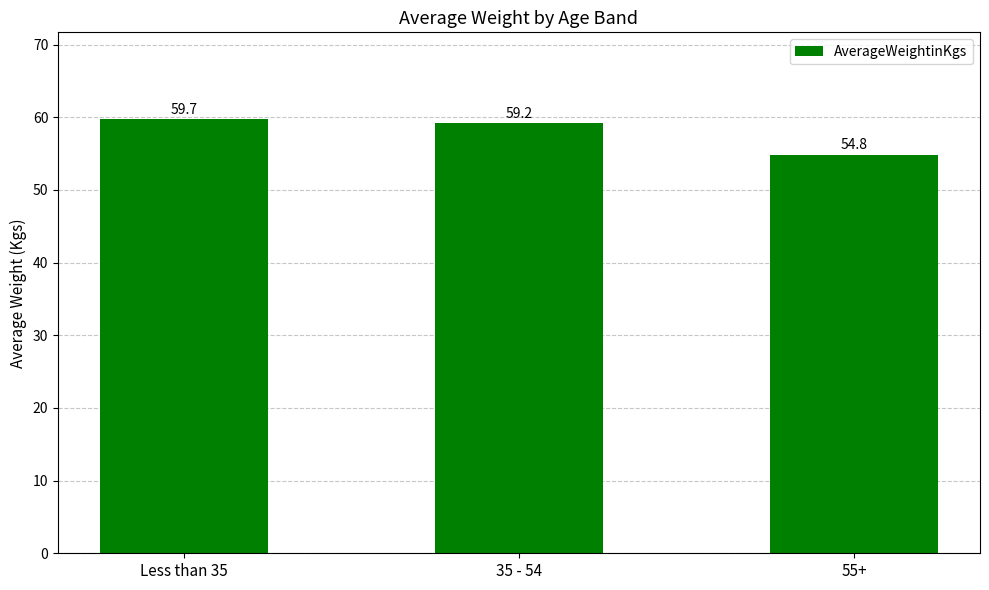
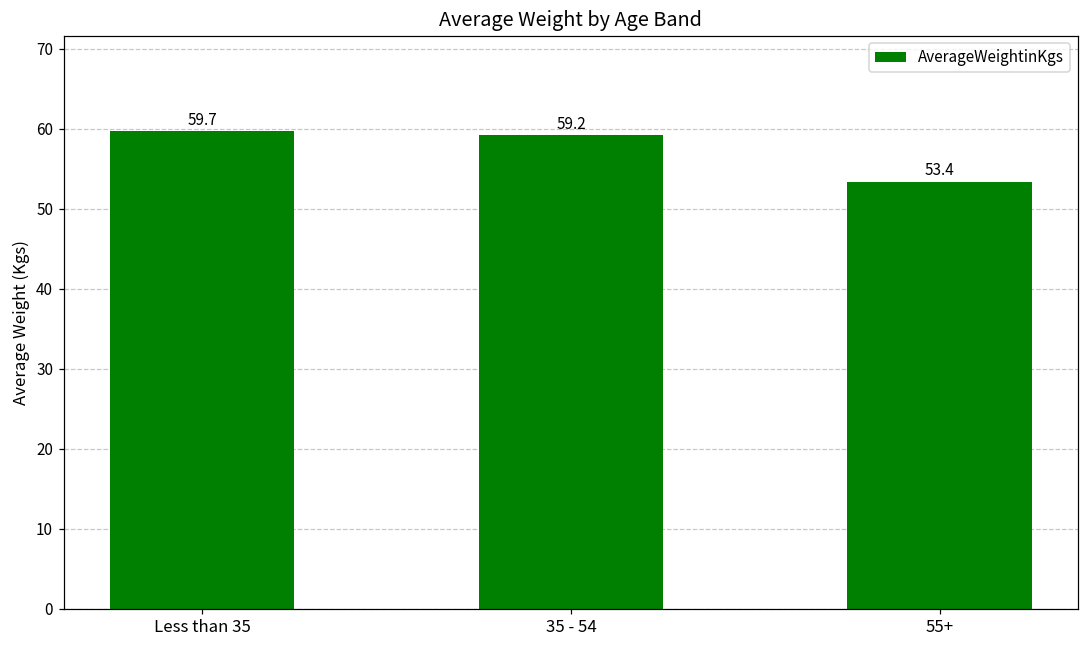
  {
    "Less than 35": 59.7,
    "35 - 54": 59.2,
-   "55+": 54.8
+   "55+": 53.4
  }
